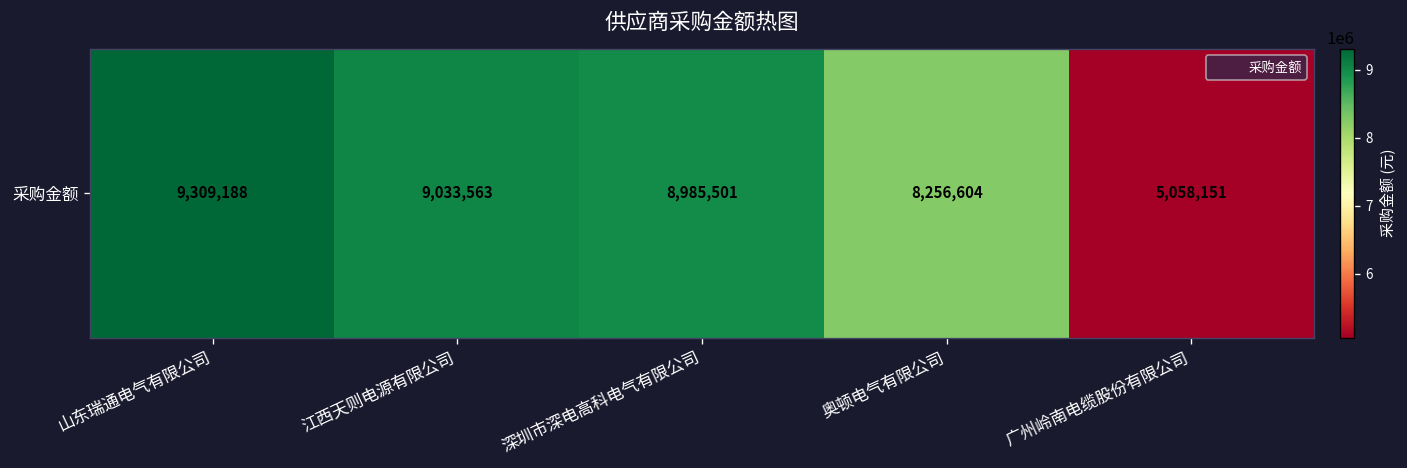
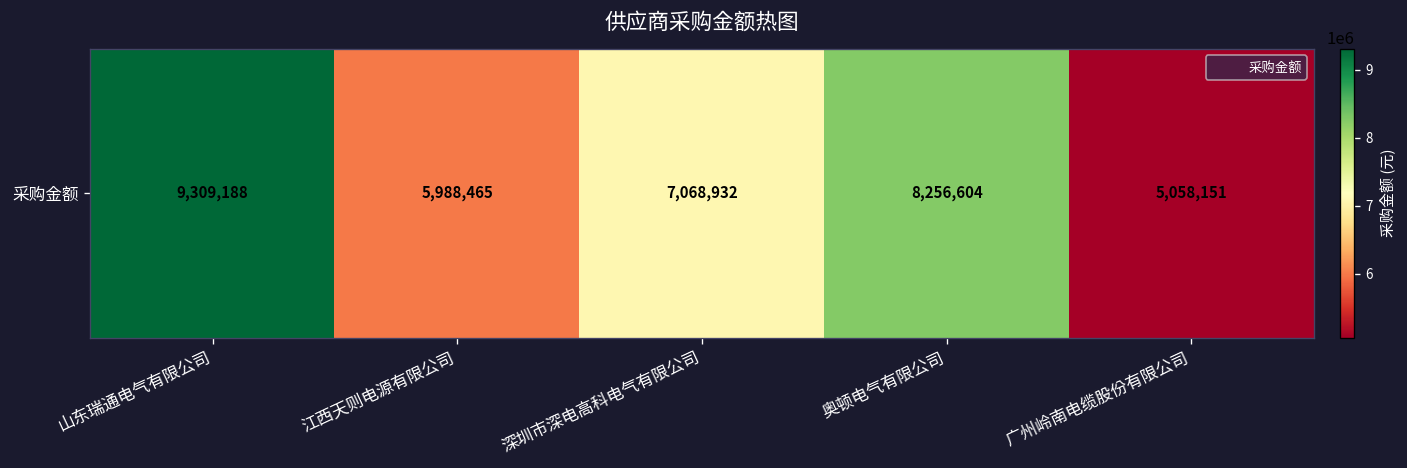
  {
    "采购金额": {
      "山东瑞通电气有限公司": "9,309,188",
-     "江西天则电源有限公司": "9,033,563",
-     "深圳市深电高科电气有限公司": "8,985,501",
+     "江西天则电源有限公司": "5,988,465",
+     "深圳市深电高科电气有限公司": "7,068,932",
      "奥顿电气有限公司": "8,256,604",
      "广州岭南电缆股份有限公司": "5,058,151"
    }
  }
